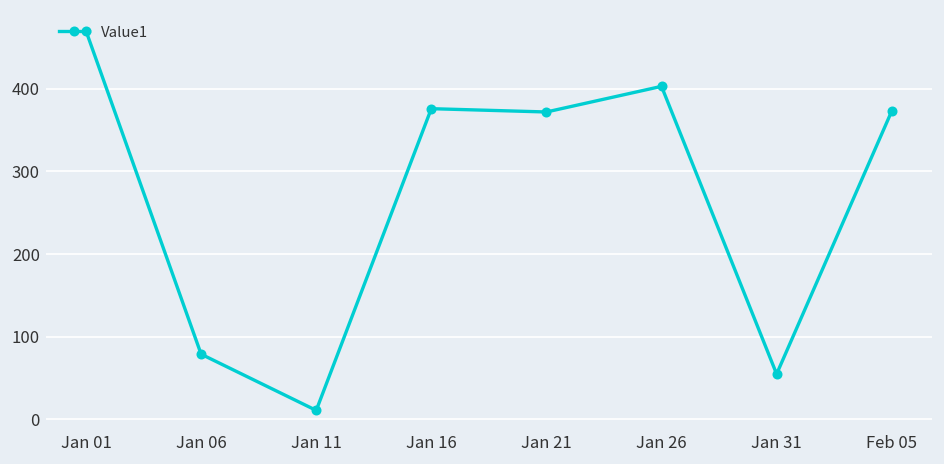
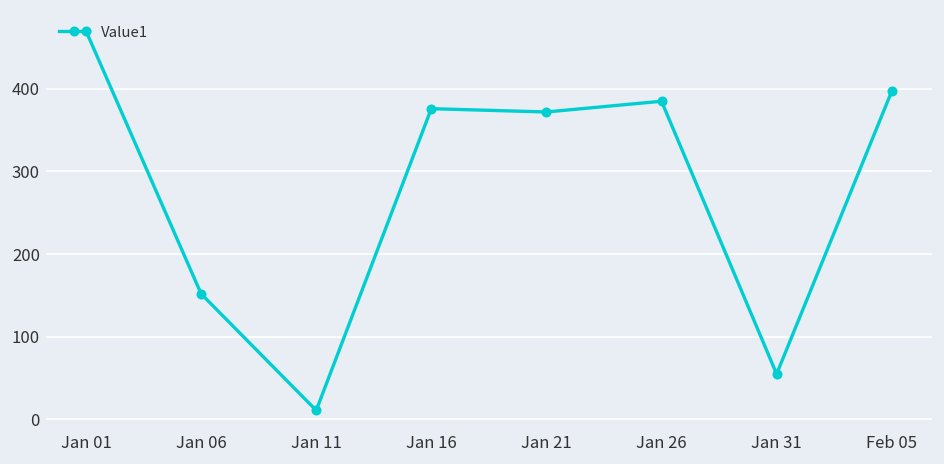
  {
    "Jan 01": 470,
-   "Jan 06": 80,
+   "Jan 06": 150,
    "Jan 11": 10,
    "Jan 16": 380,
    "Jan 21": 370,
-   "Jan 26": 400,
+   "Jan 26": 390,
    "Jan 31": 60,
-   "Feb 05": 370
+   "Feb 05": 400
  }
